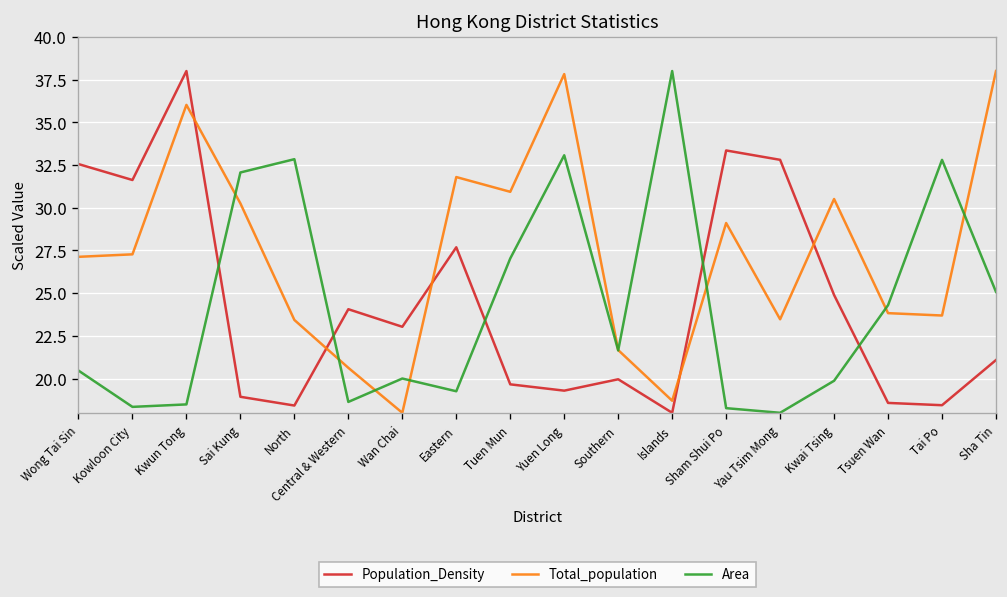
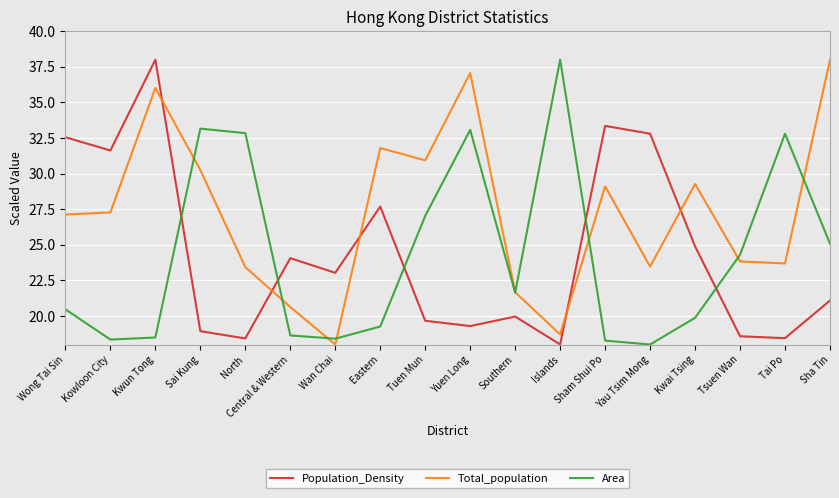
  {
    "Population_Density": {
      "Wong Tai Sin": 32.6,
      "Kowloon City": 31.6,
      "Kwun Tong": 38.0,
      "Sai Kung": 18.9,
      "North": 18.4,
      "Central & Western": 24.1,
      "Wan Chai": 23.0,
      "Eastern": 27.7,
      "Tuen Mun": 19.7,
      "Yuen Long": 19.3,
      "Southern": 20.0,
      "Islands": 18.0,
      "Sham Shui Po": 33.4,
      "Yau Tsim Mong": 32.8,
      "Kwai Tsing": 24.9,
      "Tsuen Wan": 18.6,
      "Tai Po": 18.4,
      "Sha Tin": 21.1
    },
    "Total_population": {
      "Wong Tai Sin": 27.1,
      "Kowloon City": 27.3,
      "Kwun Tong": 36.0,
      "Sai Kung": 30.3,
      "North": 23.4,
      "Central & Western": 20.6,
      "Wan Chai": 18.0,
      "Eastern": 31.8,
      "Tuen Mun": 30.9,
-     "Yuen Long": 37.8,
+     "Yuen Long": 37.1,
      "Islands": 18.7,
      "Sham Shui Po": 29.1,
      "Yau Tsim Mong": 23.5,
-     "Kwai Tsing": 30.5,
+     "Kwai Tsing": 29.3,
      "Tsuen Wan": 23.8,
      "Tai Po": 23.7,
      "Sha Tin": 38.0
    },
    "Area": {
      "Wong Tai Sin": 20.5,
      "Kowloon City": 18.3,
      "Kwun Tong": 18.5,
-     "Sai Kung": 32.1,
+     "Sai Kung": 33.2,
      "North": 32.8,
      "Central & Western": 18.6,
-     "Wan Chai": 20.0,
+     "Wan Chai": 18.4,
      "Eastern": 19.3,
      "Tuen Mun": 27.0,
      "Yuen Long": 33.1,
      "Islands": 38.0,
      "Sham Shui Po": 18.3,
      "Yau Tsim Mong": 18.0,
      "Kwai Tsing": 19.9,
      "Tsuen Wan": 24.3,
      "Tai Po": 32.8,
      "Sha Tin": 25.1
    }
  }
